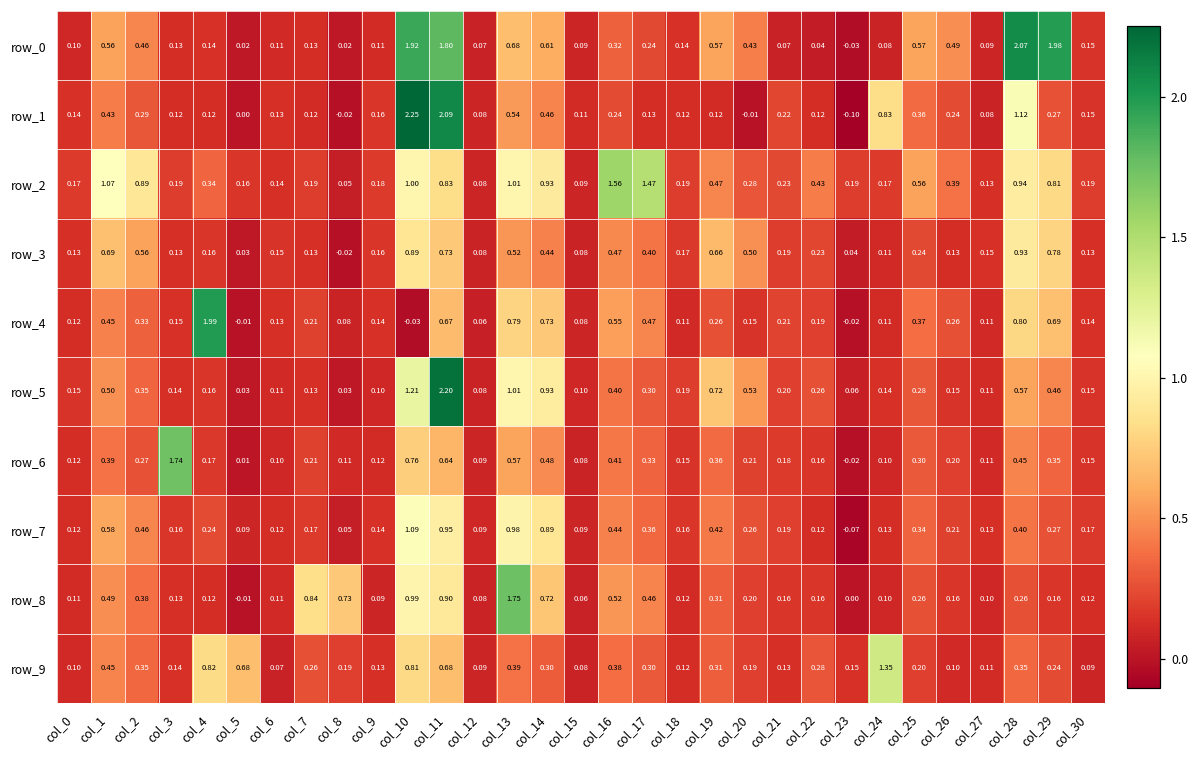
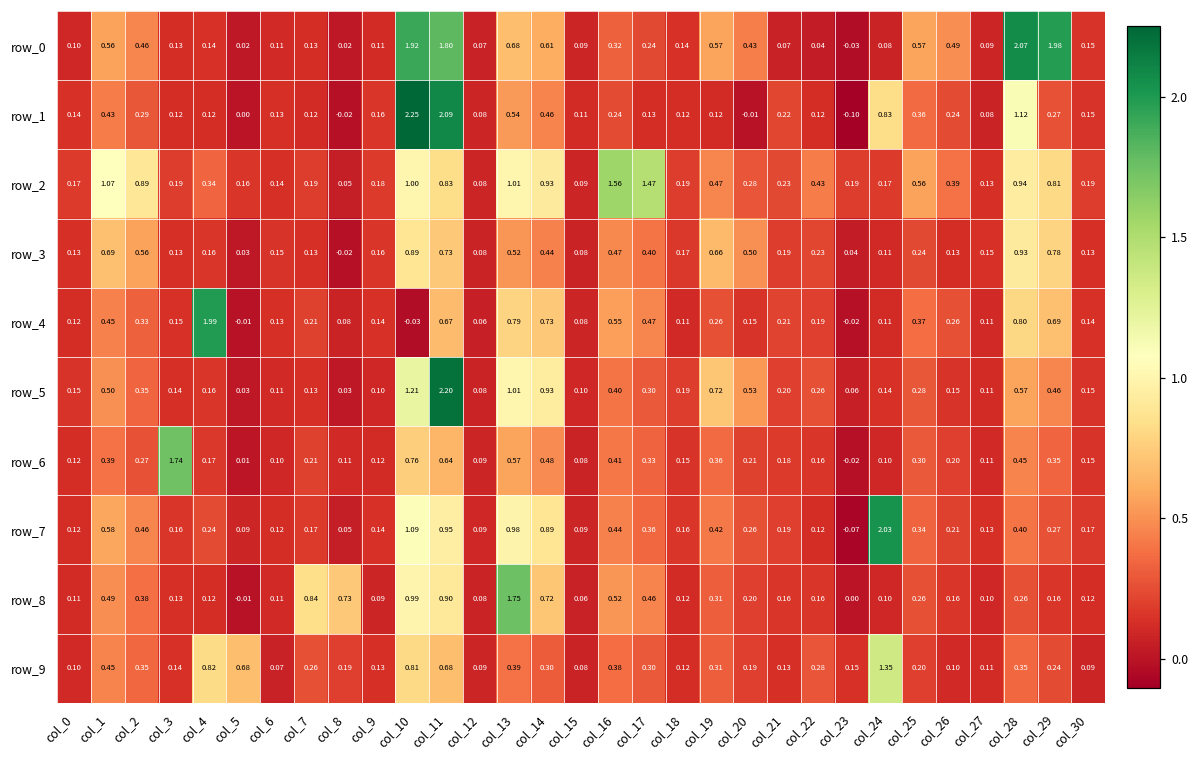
  {
    "row_7": {
      "col_0": 0.12,
      "col_1": 0.58,
      "col_2": 0.46,
      "col_3": 0.16,
      "col_4": 0.24,
      "col_5": 0.09,
      "col_6": 0.12,
      "col_7": 0.17,
      "col_8": 0.05,
      "col_9": 0.14,
      "col_10": 1.09,
      "col_11": 0.95,
      "col_12": 0.09,
      "col_13": 0.98,
      "col_14": 0.89,
      "col_15": 0.09,
      "col_16": 0.44,
      "col_17": 0.36,
      "col_18": 0.16,
      "col_19": 0.42,
      "col_20": 0.26,
      "col_21": 0.19,
      "col_22": 0.12,
      "col_23": -0.07,
-     "col_24": 0.13,
+     "col_24": 2.03,
      "col_25": 0.34,
      "col_26": 0.21,
      "col_27": 0.13,
      "col_28": 0.40,
      "col_29": 0.27,
      "col_30": 0.17
    }
  }
